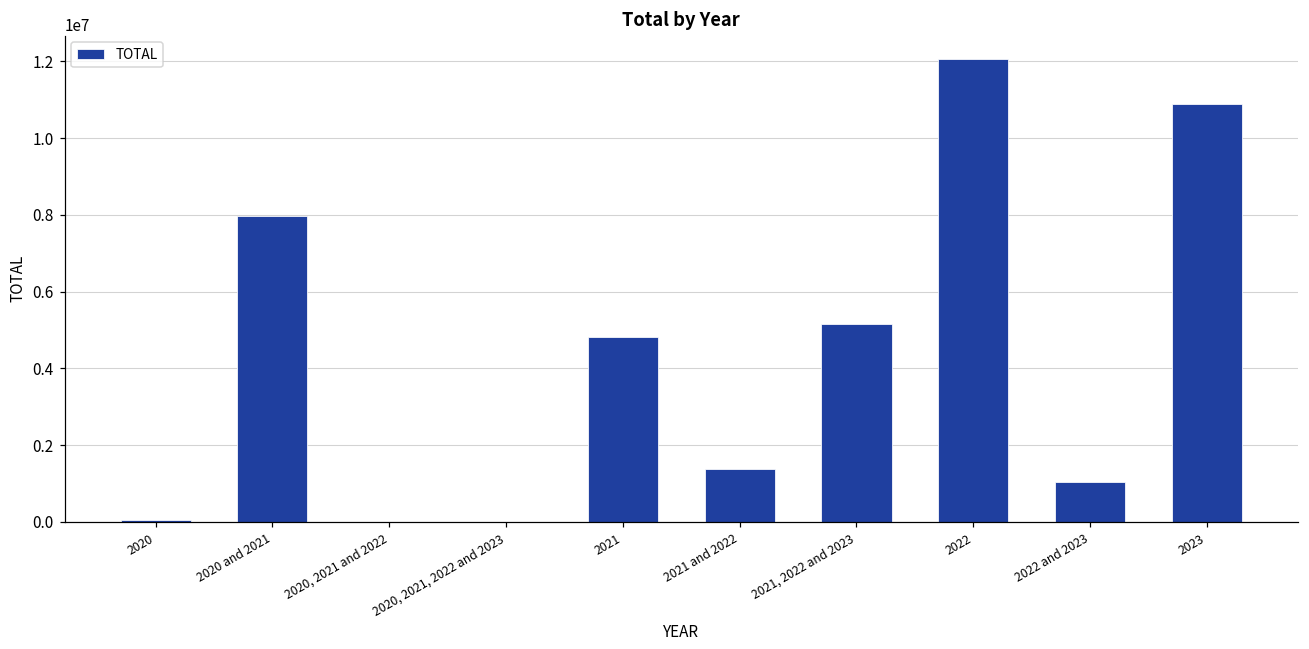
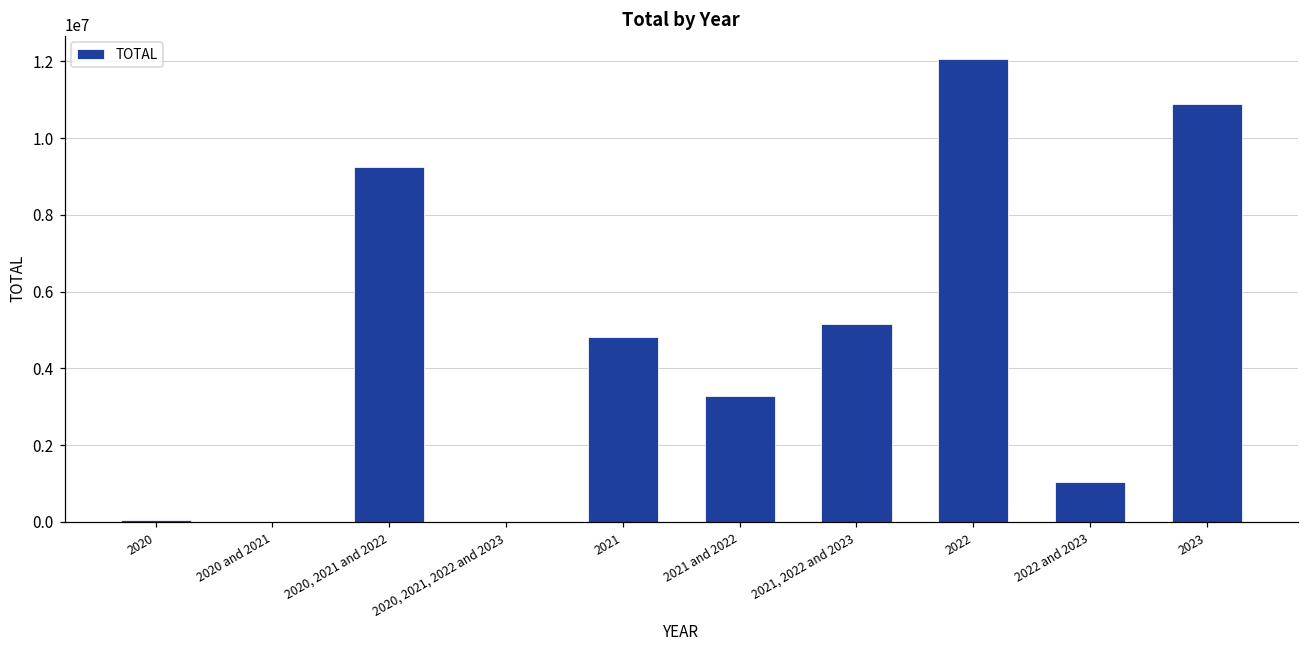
  {
-   "2020 and 2021": 8000000,
-   "2020, 2021 and 2022": 0,
+   "2020 and 2021": 0,
+   "2020, 2021 and 2022": 9200000,
    "2021": 4800000,
-   "2021 and 2022": 1400000,
+   "2021 and 2022": 3300000,
    "2021, 2022 and 2023": 5100000,
    "2022": 12100000,
    "2022 and 2023": 1000000,
    "2023": 10900000
  }
